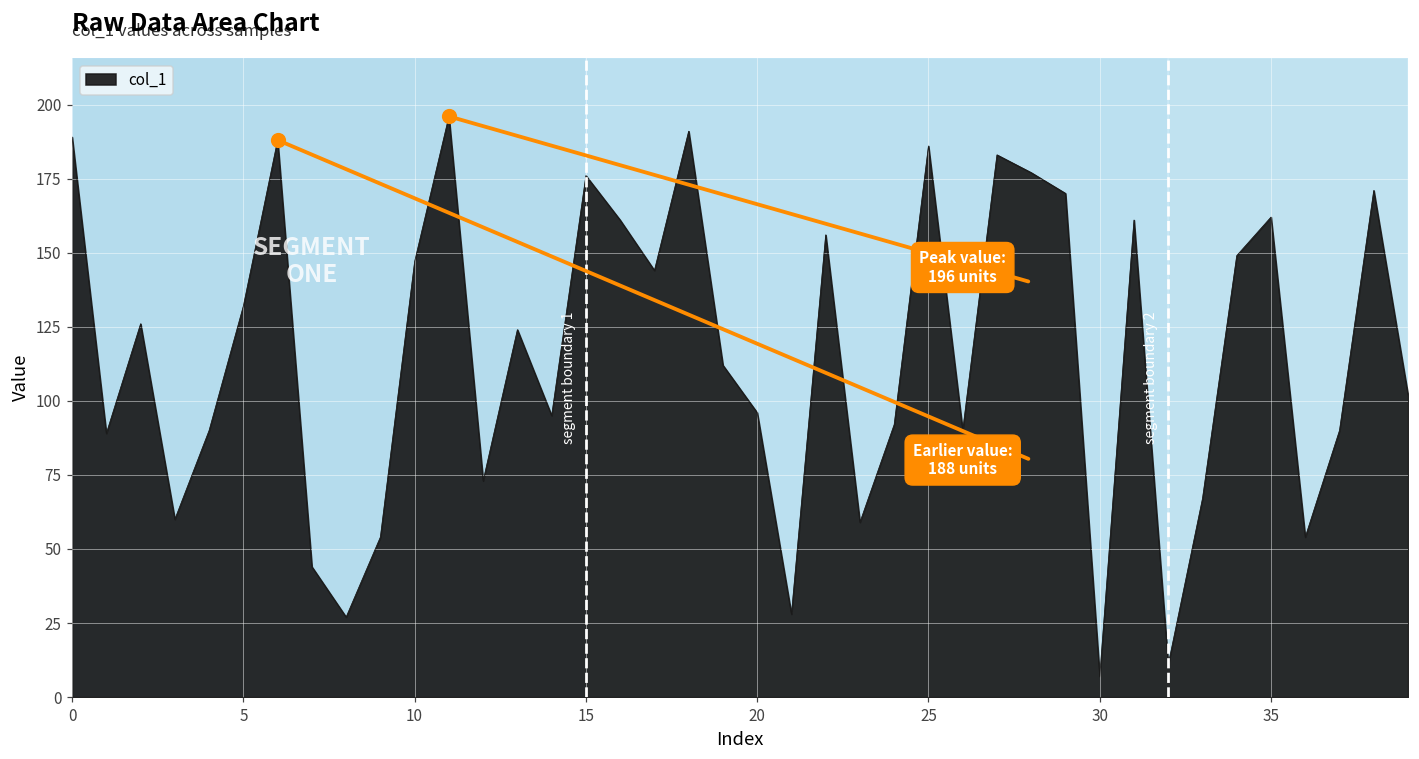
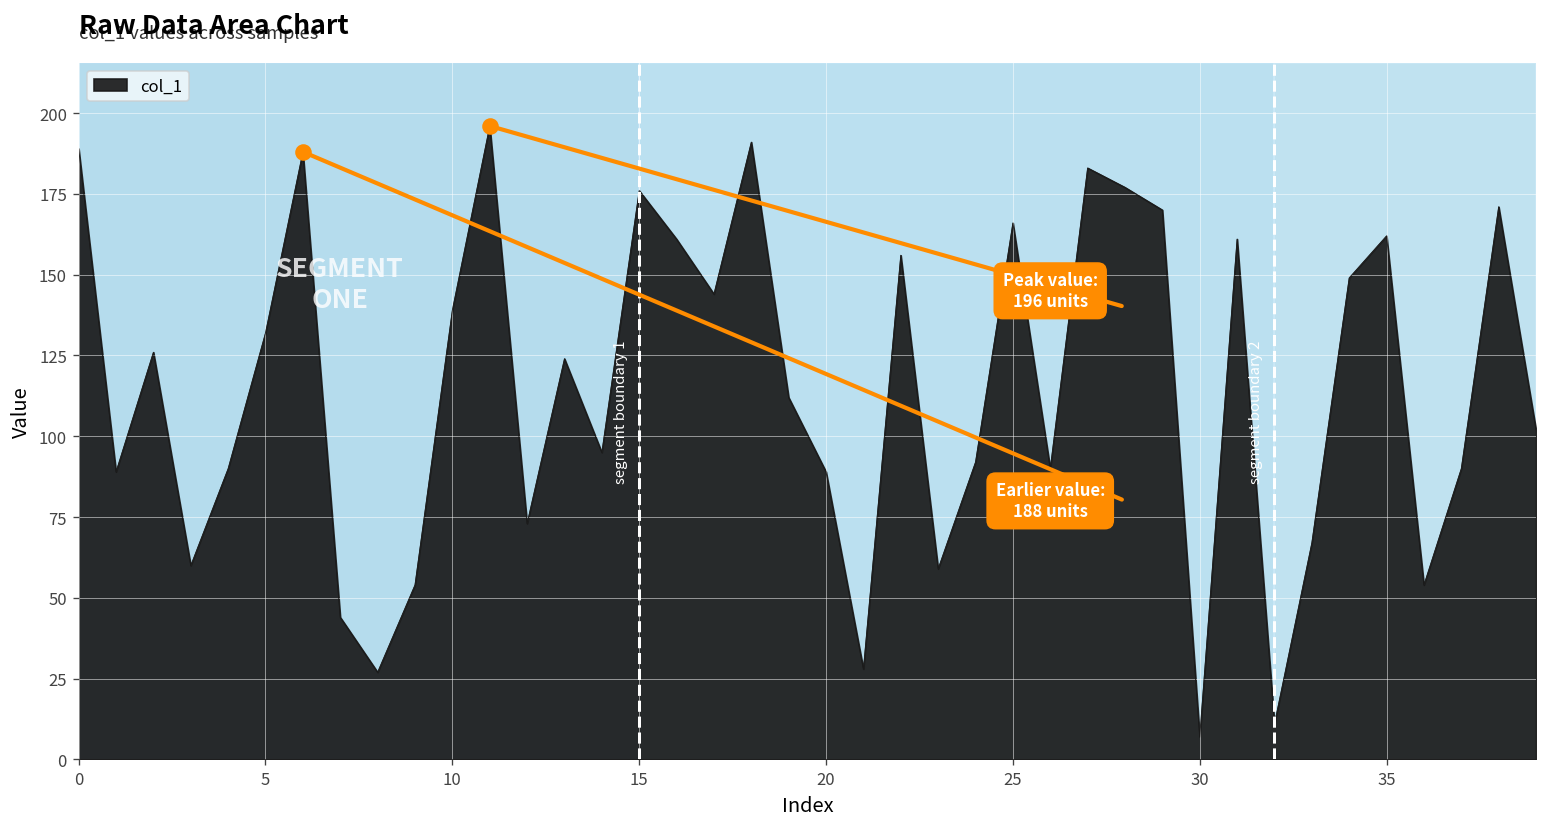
  {
    "col_1": {
      "0": 189,
      "5": 132,
-     "10": 147,
+     "10": 139,
      "15": 176,
-     "20": 96,
-     "25": 186,
+     "20": 89,
+     "25": 166,
      "30": 7,
      "35": 162
    }
  }
